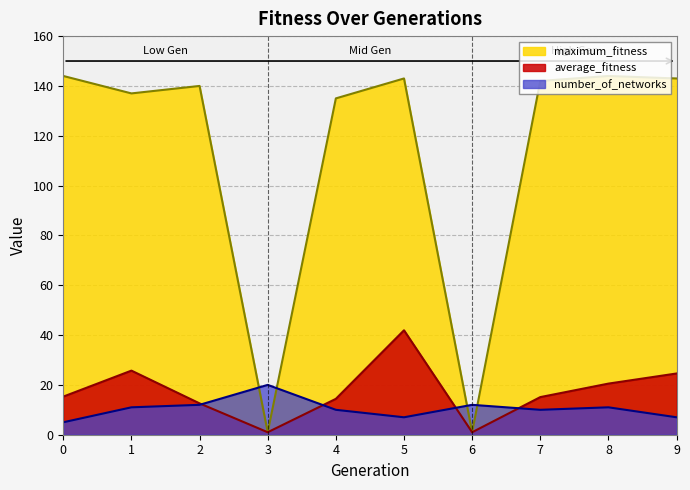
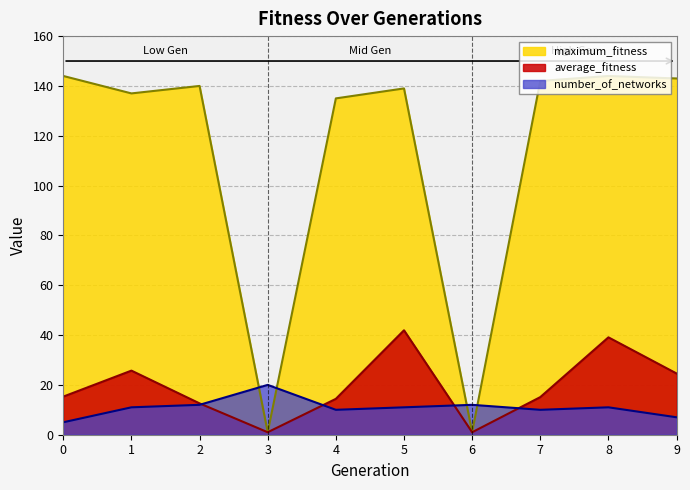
  {
    "maximum_fitness": {
      "0": 144,
      "1": 137,
      "2": 140,
      "4": 135,
-     "5": 143,
+     "5": 139,
      "9": 143
    },
    "average_fitness": {
      "0": 15,
      "1": 26,
      "4": 14,
      "5": 42,
      "7": 15,
-     "8": 21,
+     "8": 39,
      "9": 25
    },
    "number_of_networks": {
      "0": 5,
      "1": 11,
      "3": 20,
      "4": 10,
-     "5": 7,
+     "5": 11,
      "6": 12,
      "7": 10,
      "8": 11,
      "9": 7
    }
  }
